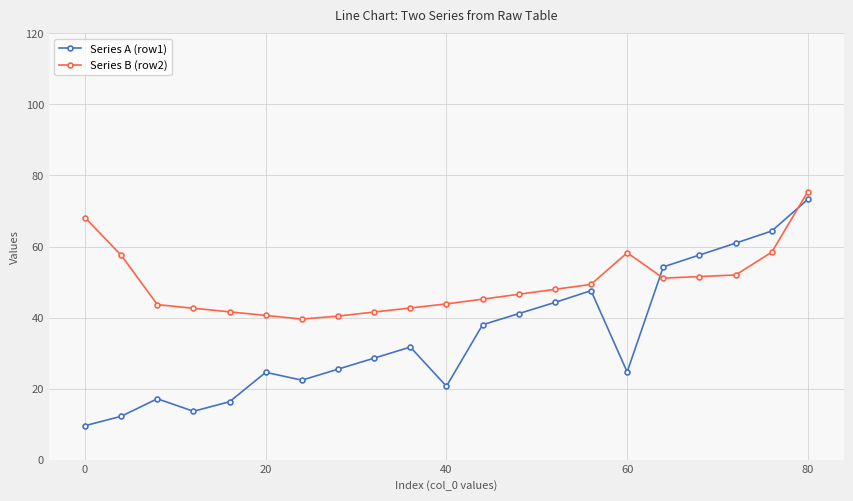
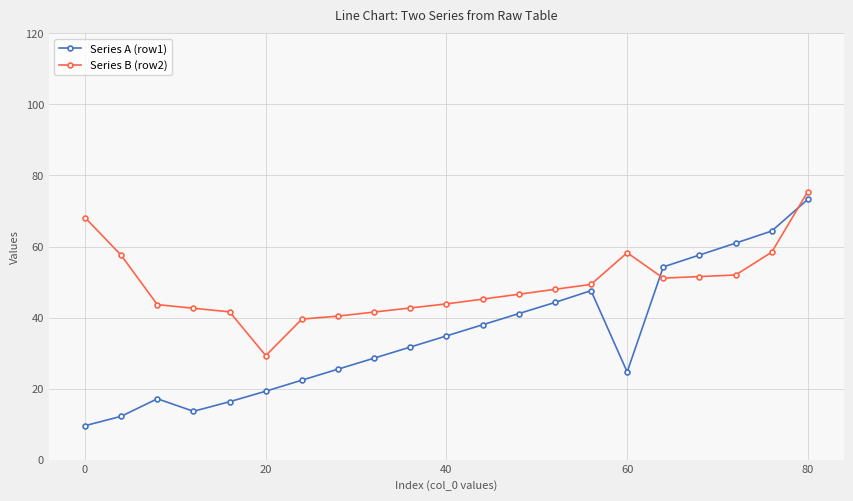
  {
    "Series A (row1)": {
      "0": 10,
-     "20": 25,
-     "40": 21,
+     "20": 19,
+     "40": 35,
      "60": 25,
      "80": 73
    },
    "Series B (row2)": {
      "0": 68,
-     "20": 41,
+     "20": 29,
      "40": 44,
      "60": 58,
      "80": 75
    }
  }
